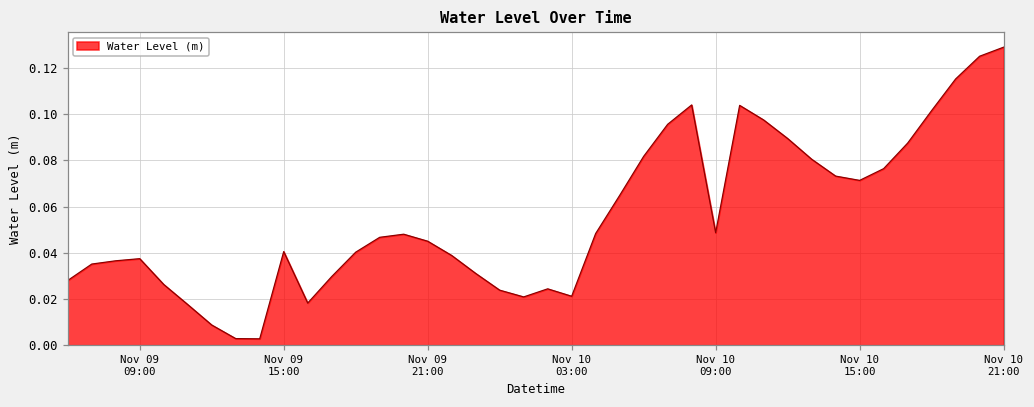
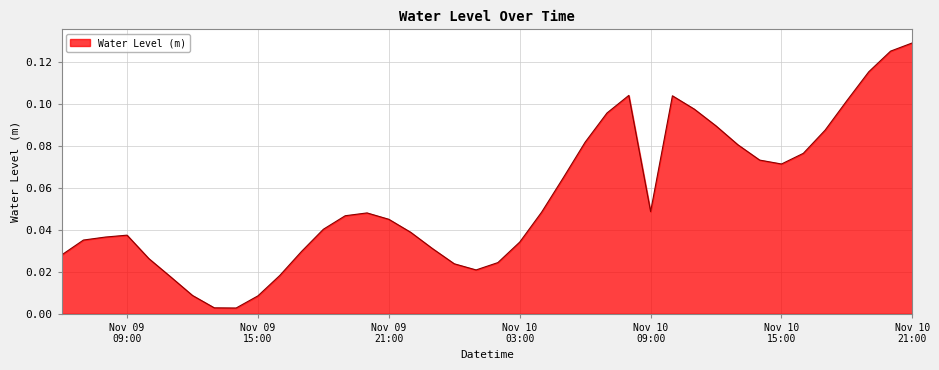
  {
    "Nov 09 09:00": 0.037,
-   "Nov 09 15:00": 0.041,
+   "Nov 09 15:00": 0.009,
    "Nov 09 21:00": 0.045,
-   "Nov 10 03:00": 0.021,
+   "Nov 10 03:00": 0.034,
    "Nov 10 09:00": 0.049,
    "Nov 10 15:00": 0.071,
    "Nov 10 21:00": 0.129
  }
